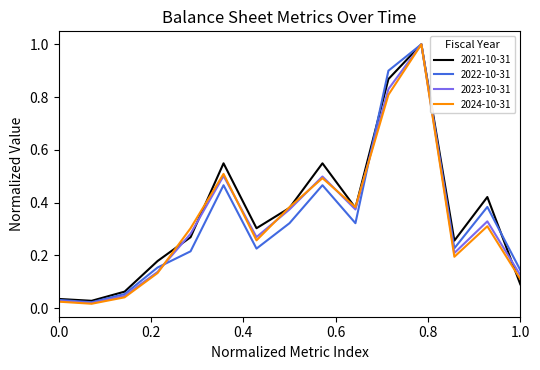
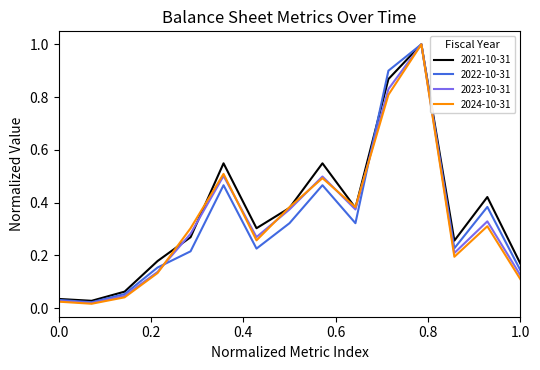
  {
    "2021-10-31": {
-     "1.0": 0.09
+     "1.0": 0.17
    },
    "2024-10-31": {
      "1.0": 0.11
    }
  }
